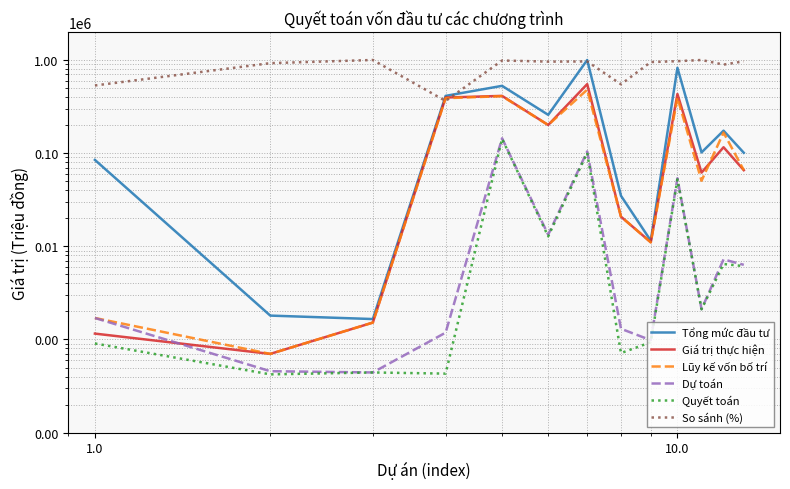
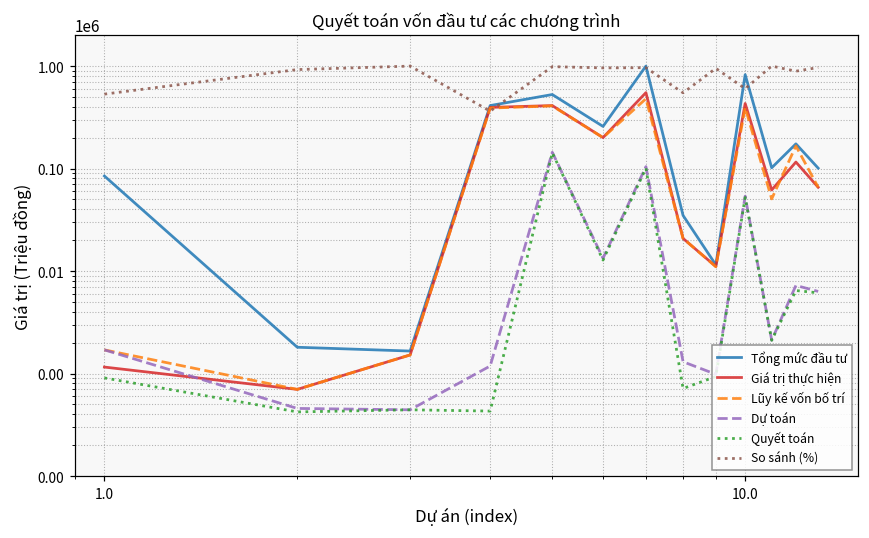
  {
    "Tổng mức đầu tư": {
      "1.0": 80000,
      "10.0": 800000
    },
    "Giá trị thực hiện": {
      "1.0": 1200,
      "10.0": 400000
    },
    "Lũy kế vốn bố trí": {
      "10.0": 390000
    },
    "Quyết toán": {
      "1.0": 900
    },
    "So sánh (%)": {
      "1.0": 500000,
-     "10.0": 1000000
+     "10.0": 600000
    }
  }
